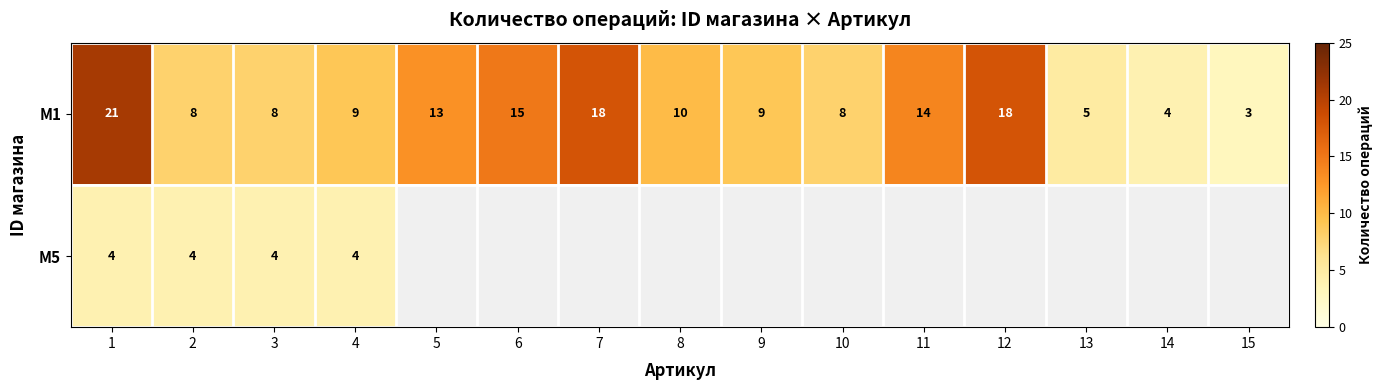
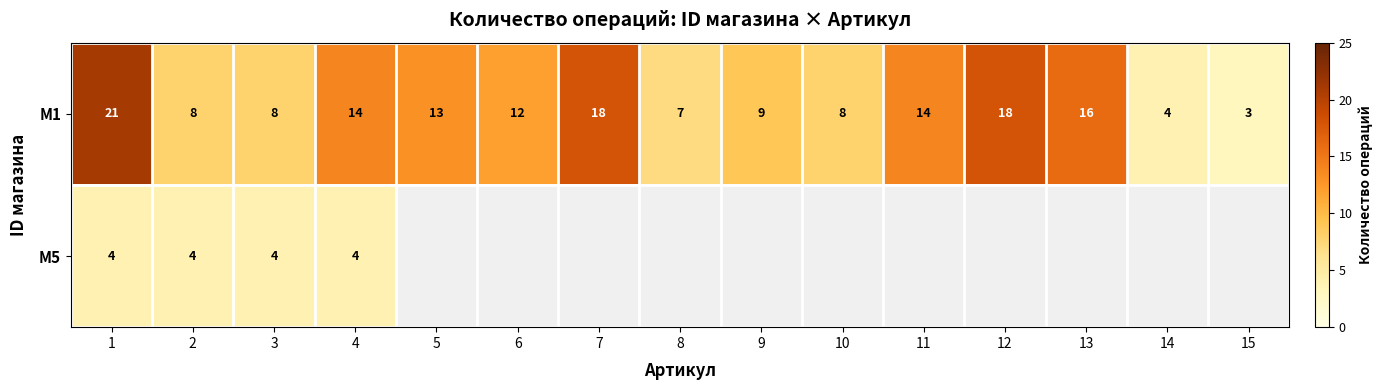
  {
    "M1": {
      "1": 21,
      "2": 8,
      "3": 8,
-     "4": 9,
+     "4": 14,
      "5": 13,
-     "6": 15,
+     "6": 12,
      "7": 18,
-     "8": 10,
+     "8": 7,
      "9": 9,
      "10": 8,
      "11": 14,
      "12": 18,
-     "13": 5,
+     "13": 16,
      "14": 4,
      "15": 3
    },
    "M5": {
      "1": 4,
      "2": 4,
      "3": 4,
      "4": 4
    }
  }
